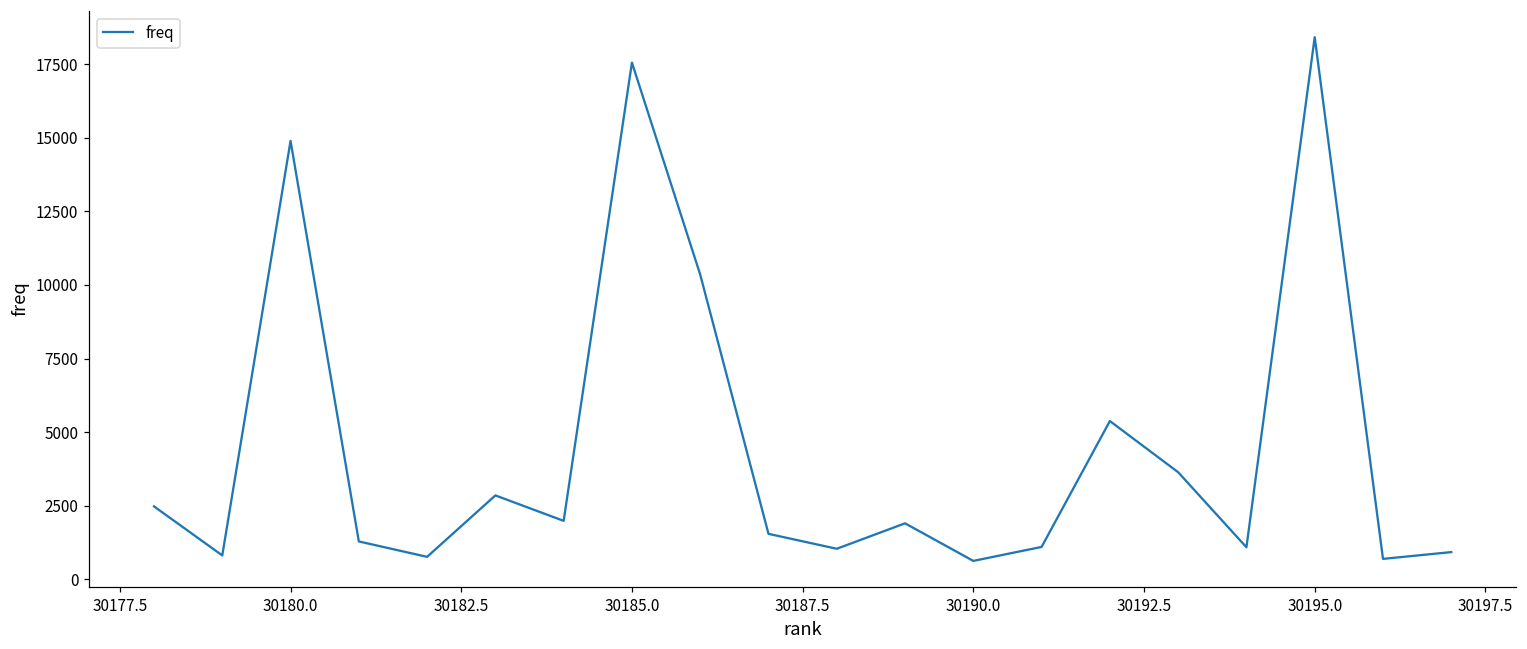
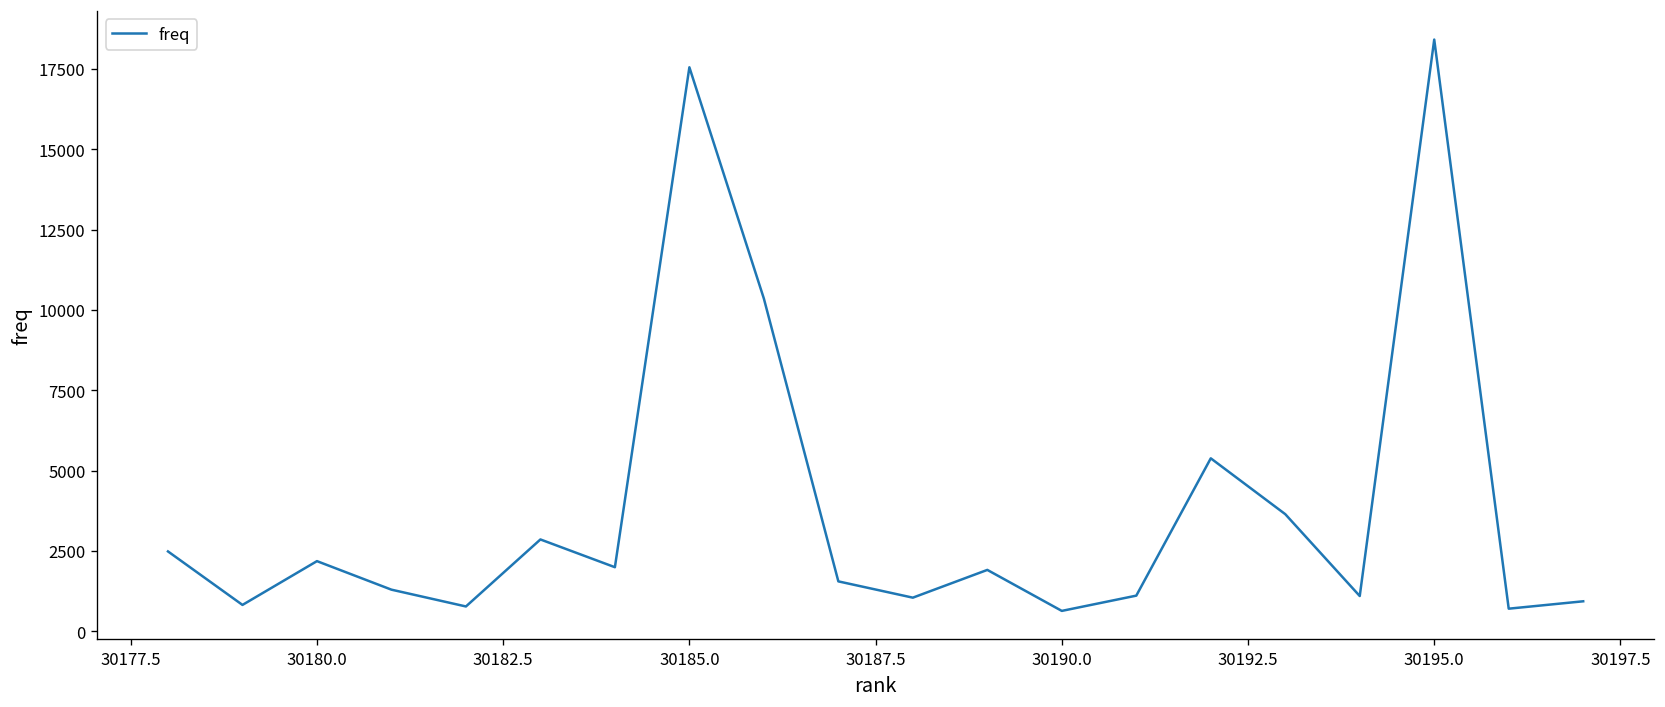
  {
-   "30180.0": 14900,
+   "30180.0": 2200,
    "30185.0": 17600,
    "30190.0": 600,
    "30195.0": 18400
  }
